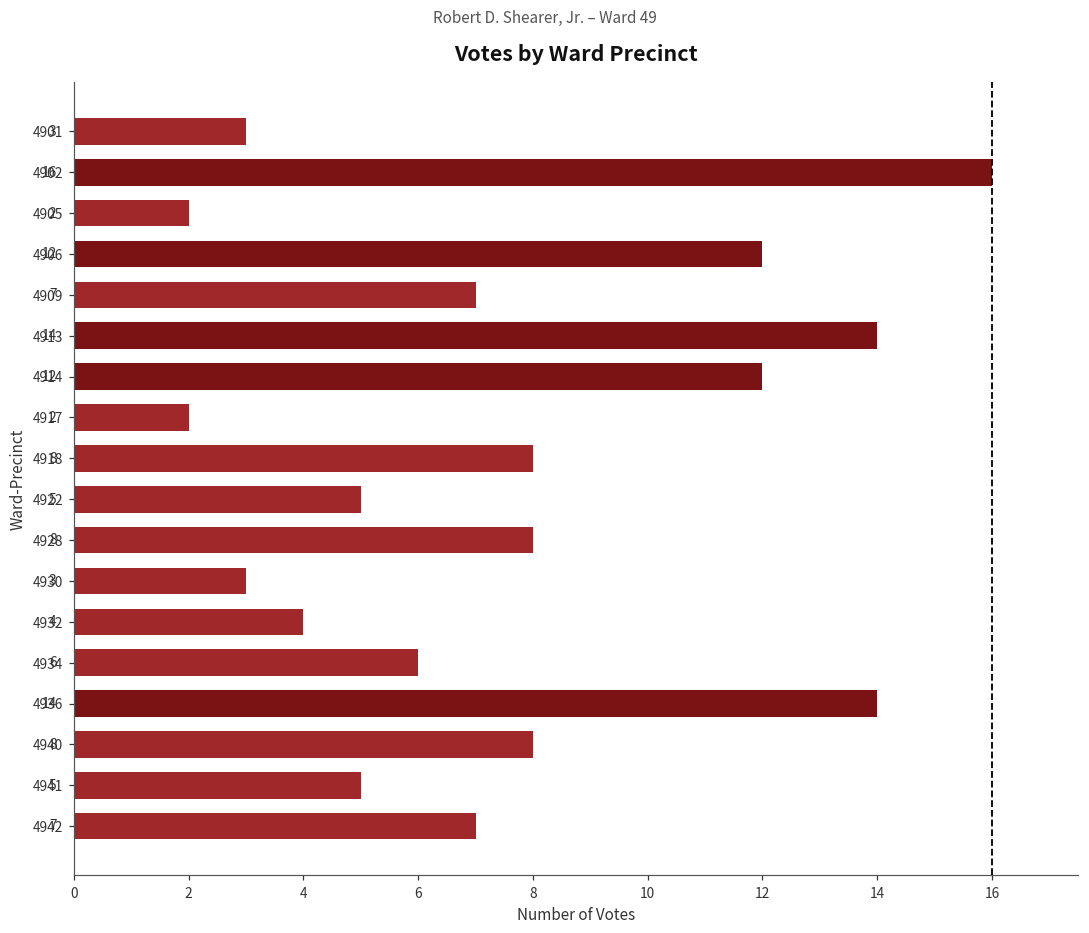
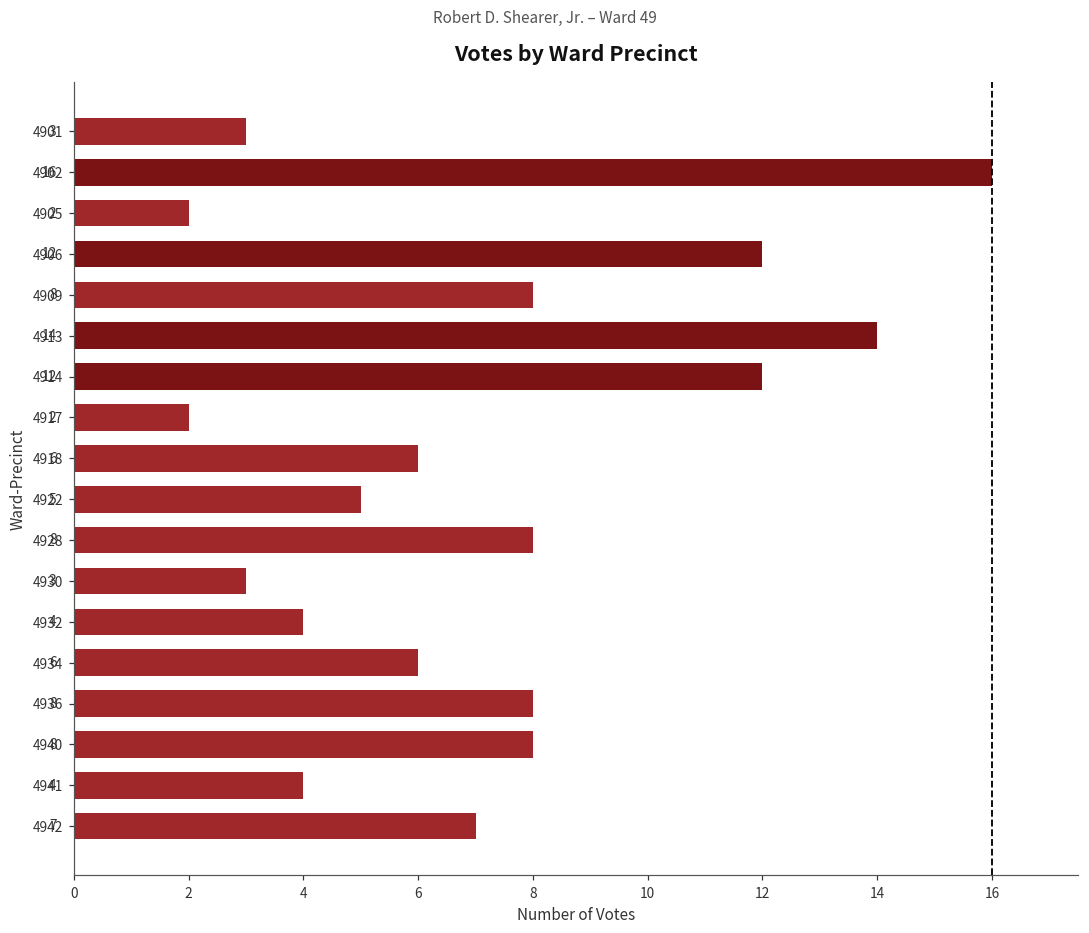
  {
-   "4909": 7,
-   "4918": 8,
-   "4936": 14,
-   "4941": 5
+   "4909": 8,
+   "4918": 6,
+   "4936": 8,
+   "4941": 4
  }
